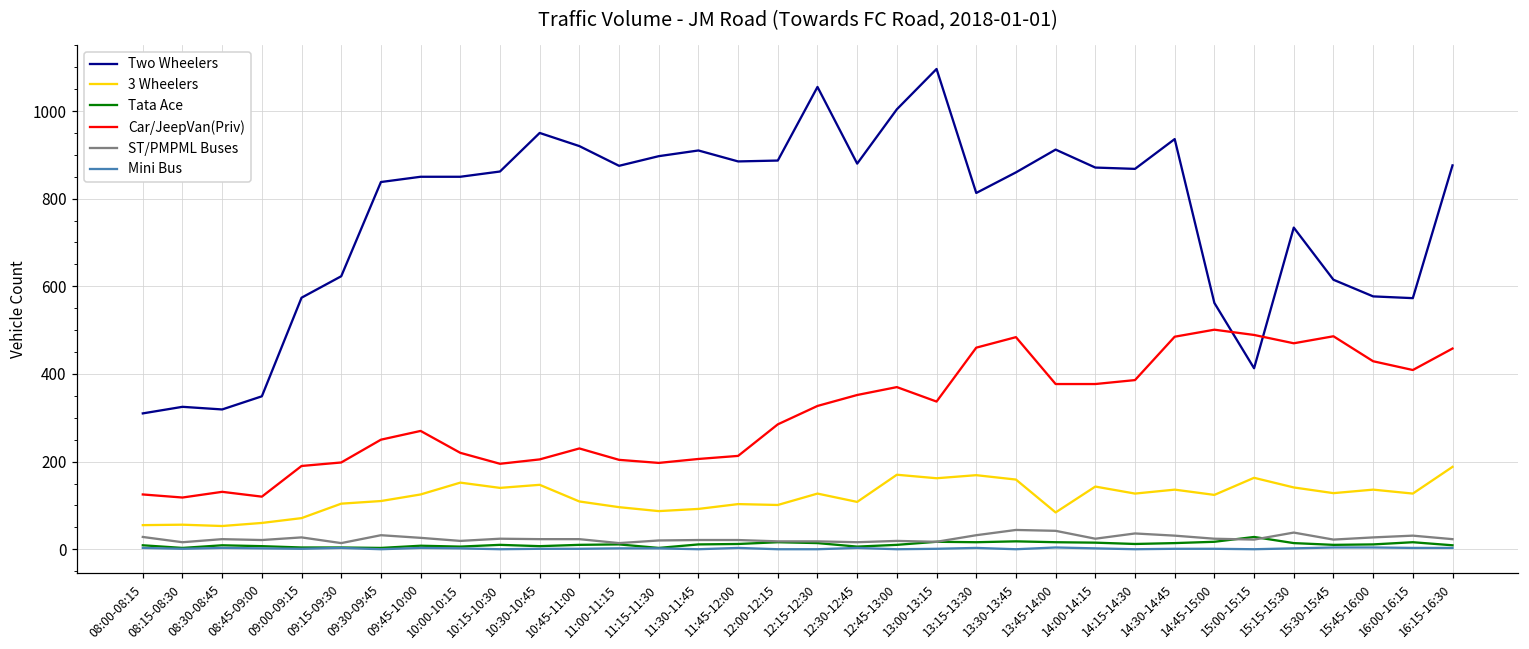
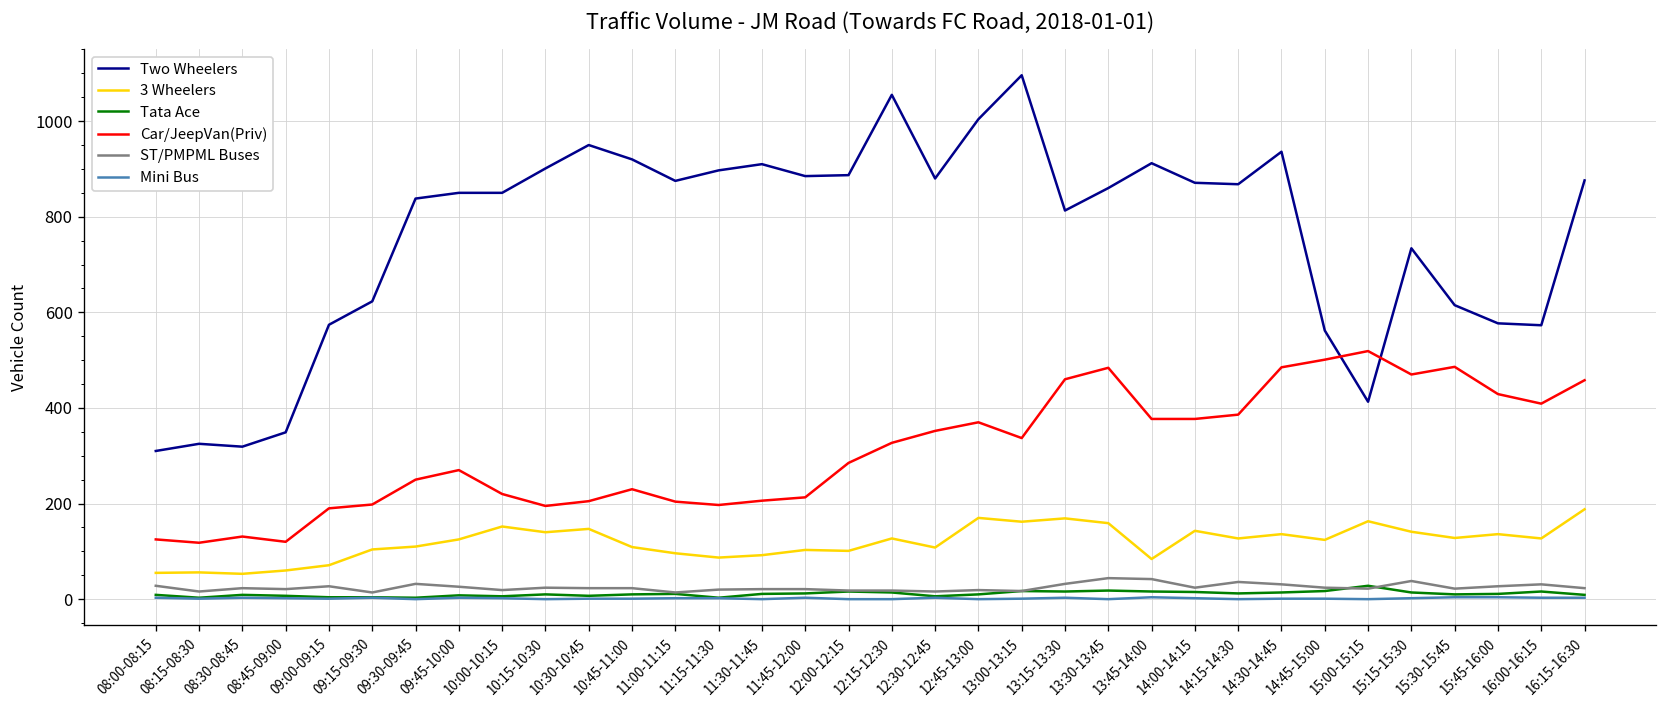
  {
    "Two Wheelers": {
      "08:00-08:15": 310,
      "08:15-08:30": 330,
      "08:30-08:45": 320,
      "08:45-09:00": 350,
      "09:00-09:15": 570,
      "09:15-09:30": 620,
      "09:30-09:45": 840,
      "09:45-10:00": 850,
      "10:00-10:15": 850,
-     "10:15-10:30": 860,
+     "10:15-10:30": 900,
      "10:30-10:45": 950,
      "10:45-11:00": 920,
      "11:00-11:15": 880,
      "11:15-11:30": 900,
      "11:30-11:45": 910,
      "11:45-12:00": 890,
      "12:00-12:15": 890,
      "12:15-12:30": 1060,
      "12:30-12:45": 880,
      "12:45-13:00": 1000,
      "13:00-13:15": 1100,
      "13:15-13:30": 810,
      "13:30-13:45": 860,
      "13:45-14:00": 910,
      "14:00-14:15": 870,
      "14:15-14:30": 870,
      "14:30-14:45": 940,
      "14:45-15:00": 560,
      "15:00-15:15": 410,
      "15:15-15:30": 730,
      "15:30-15:45": 620,
      "15:45-16:00": 580,
      "16:00-16:15": 570,
      "16:15-16:30": 880
    },
    "3 Wheelers": {
      "08:00-08:15": 60,
      "08:15-08:30": 60,
      "08:30-08:45": 50,
      "08:45-09:00": 60,
      "09:00-09:15": 70,
      "09:15-09:30": 100,
      "09:30-09:45": 110,
      "09:45-10:00": 130,
      "10:00-10:15": 150,
      "10:15-10:30": 140,
      "10:30-10:45": 150,
      "10:45-11:00": 110,
      "11:00-11:15": 100,
      "11:15-11:30": 90,
      "11:30-11:45": 90,
      "11:45-12:00": 100,
      "12:00-12:15": 100,
      "12:15-12:30": 130,
      "12:30-12:45": 110,
      "12:45-13:00": 170,
      "13:00-13:15": 160,
      "13:15-13:30": 170,
      "13:30-13:45": 160,
      "13:45-14:00": 80,
      "14:00-14:15": 140,
      "14:15-14:30": 130,
      "14:30-14:45": 140,
      "14:45-15:00": 120,
      "15:00-15:15": 160,
      "15:15-15:30": 140,
      "15:30-15:45": 130,
      "15:45-16:00": 140,
      "16:00-16:15": 130,
      "16:15-16:30": 190
    },
    "Tata Ace": {
      "10:15-10:30": 10,
      "10:45-11:00": 10,
      "11:30-11:45": 10,
      "11:45-12:00": 10,
      "12:45-13:00": 10,
      "13:15-13:30": 20,
      "13:30-13:45": 20,
      "13:45-14:00": 20,
      "14:00-14:15": 20,
      "14:15-14:30": 10,
      "14:30-14:45": 10,
      "14:45-15:00": 20,
      "15:15-15:30": 10,
      "15:45-16:00": 10,
      "16:00-16:15": 20
    },
    "Car/JeepVan(Priv)": {
      "08:00-08:15": 130,
      "08:15-08:30": 120,
      "08:30-08:45": 130,
      "08:45-09:00": 120,
      "09:00-09:15": 190,
      "09:15-09:30": 200,
      "09:30-09:45": 250,
      "09:45-10:00": 270,
      "10:00-10:15": 220,
      "10:15-10:30": 200,
      "10:30-10:45": 210,
      "10:45-11:00": 230,
      "11:00-11:15": 200,
      "11:15-11:30": 200,
      "11:30-11:45": 210,
      "11:45-12:00": 210,
      "12:00-12:15": 290,
      "12:15-12:30": 330,
      "12:30-12:45": 350,
      "12:45-13:00": 370,
      "13:00-13:15": 340,
      "13:15-13:30": 460,
      "13:30-13:45": 480,
      "13:45-14:00": 380,
      "14:00-14:15": 380,
      "14:15-14:30": 390,
      "14:30-14:45": 490,
      "14:45-15:00": 500,
-     "15:00-15:15": 490,
+     "15:00-15:15": 520,
      "15:15-15:30": 470,
      "15:30-15:45": 490,
      "15:45-16:00": 430,
      "16:00-16:15": 410,
      "16:15-16:30": 460
    },
    "ST/PMPML Buses": {
      "08:00-08:15": 30,
      "08:15-08:30": 20,
      "08:30-08:45": 20,
      "08:45-09:00": 20,
      "09:00-09:15": 30,
      "09:15-09:30": 10,
      "09:30-09:45": 30,
      "09:45-10:00": 30,
      "10:00-10:15": 20,
      "10:15-10:30": 20,
      "10:30-10:45": 20,
      "10:45-11:00": 20,
      "11:15-11:30": 20,
      "11:30-11:45": 20,
      "11:45-12:00": 20,
      "12:30-12:45": 20,
      "12:45-13:00": 20,
      "13:15-13:30": 30,
      "13:30-13:45": 40,
      "13:45-14:00": 40,
      "14:00-14:15": 20,
      "14:15-14:30": 40,
      "14:30-14:45": 30,
      "14:45-15:00": 20,
      "15:15-15:30": 40,
      "15:30-15:45": 20,
      "15:45-16:00": 30,
      "16:00-16:15": 30,
      "16:15-16:30": 20
    },
    "Mini Bus": {
      "10:15-10:30": 0,
      "10:45-11:00": 0,
      "11:00-11:15": 0,
      "11:30-11:45": 0,
      "11:45-12:00": 0,
      "12:00-12:15": 0,
      "12:15-12:30": 0,
      "12:45-13:00": 0,
      "13:00-13:15": 0,
      "13:15-13:30": 0,
      "13:30-13:45": 0,
      "13:45-14:00": 0,
      "14:00-14:15": 0,
      "14:15-14:30": 0,
      "14:30-14:45": 0,
      "14:45-15:00": 0,
      "15:00-15:15": 0,
      "15:15-15:30": 0,
      "15:45-16:00": 0,
      "16:00-16:15": 0
    }
  }
